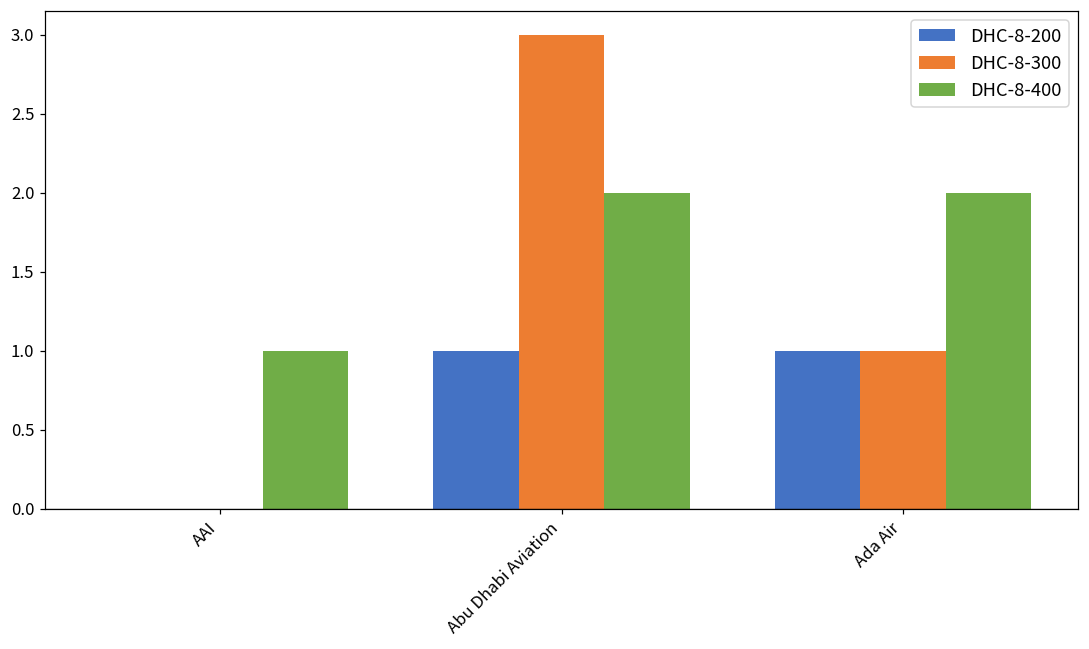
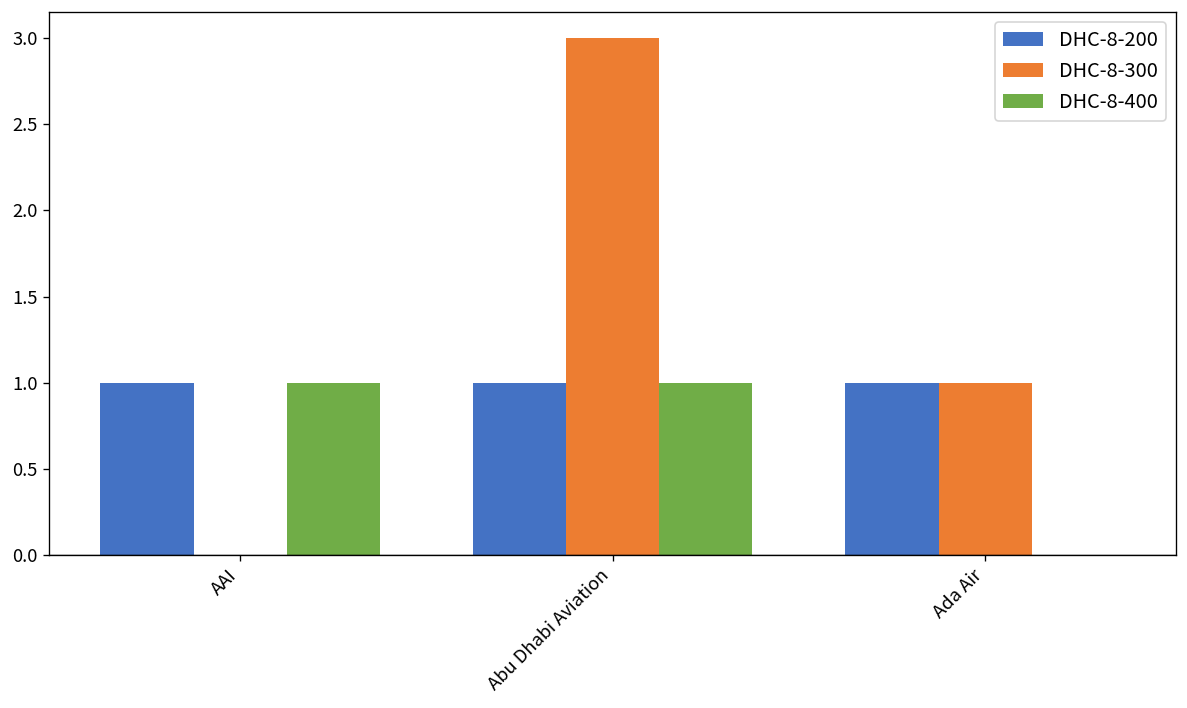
  {
    "DHC-8-200": {
-     "AAI": 0,
+     "AAI": 1,
      "Abu Dhabi Aviation": 1,
      "Ada Air": 1
    },
    "DHC-8-300": {
      "AAI": 0,
      "Abu Dhabi Aviation": 3,
      "Ada Air": 1
    },
    "DHC-8-400": {
      "AAI": 1,
-     "Abu Dhabi Aviation": 2,
-     "Ada Air": 2
+     "Abu Dhabi Aviation": 1,
+     "Ada Air": 0
    }
  }
